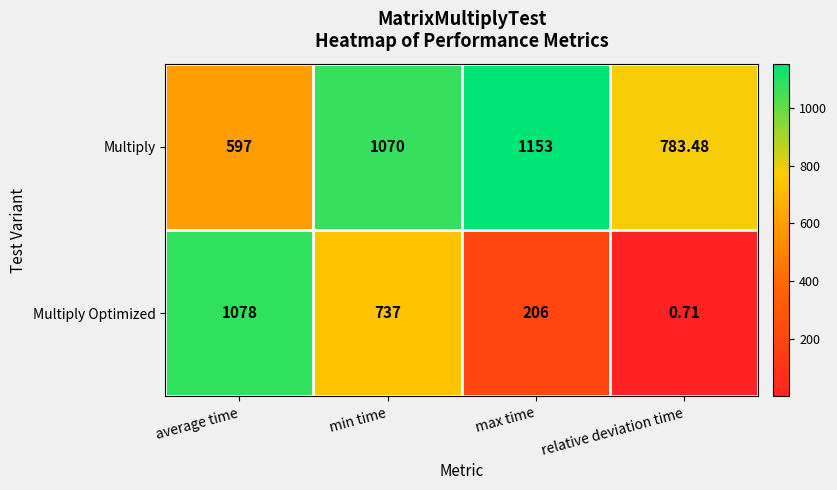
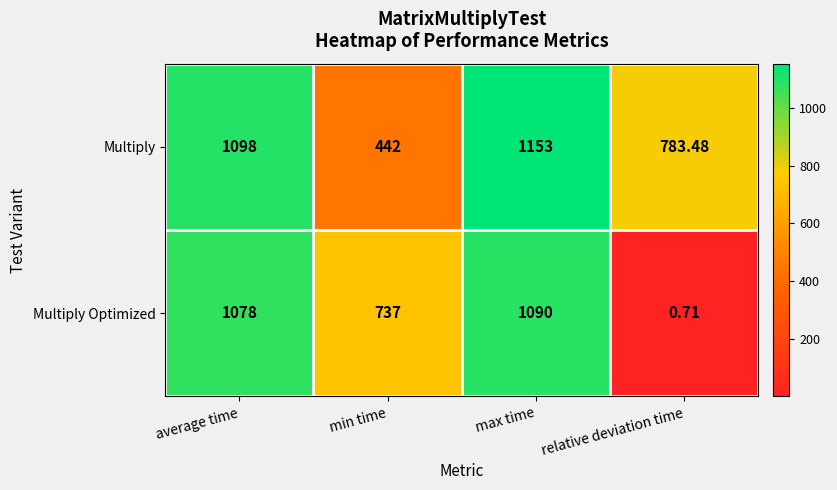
  {
    "Multiply": {
-     "average time": 597,
-     "min time": 1070,
+     "average time": 1098,
+     "min time": 442,
      "max time": 1153,
      "relative deviation time": 783.48
    },
    "Multiply Optimized": {
      "average time": 1078,
      "min time": 737,
-     "max time": 206,
+     "max time": 1090,
      "relative deviation time": 0.71
    }
  }
